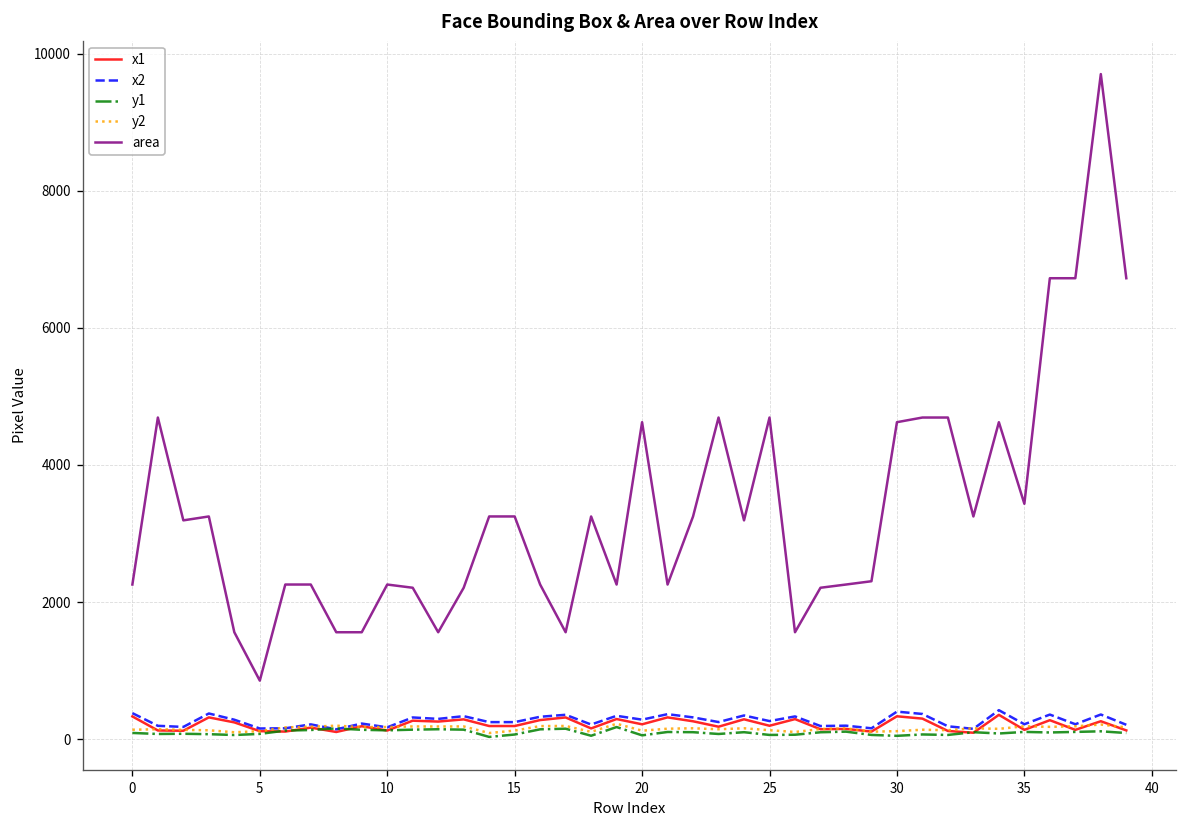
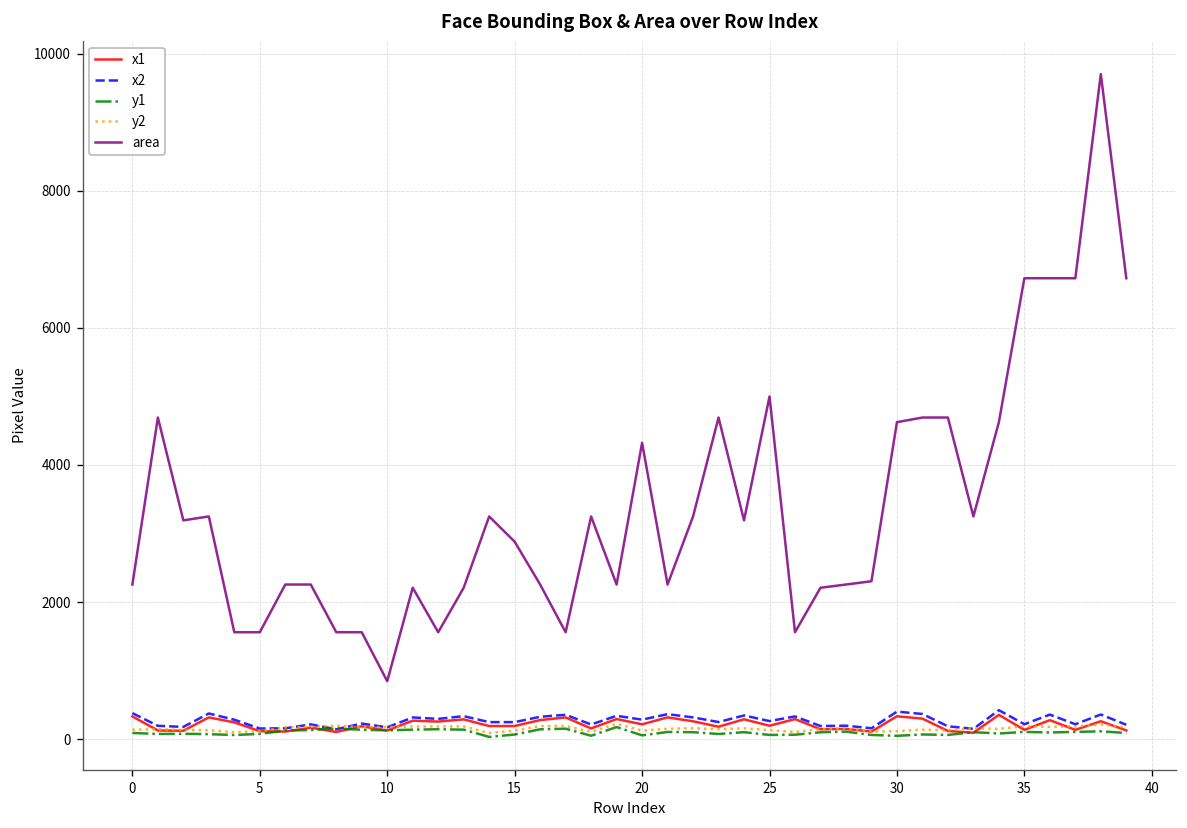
  {
    "x1": {
      "0": 300,
      "15": 200,
      "20": 200,
      "25": 200,
      "30": 300
    },
    "x2": {
      "0": 400,
      "15": 200,
      "20": 300,
      "25": 300,
      "30": 400
    },
    "y1": {
      "0": 100,
      "15": 100,
      "20": 100,
      "25": 100,
      "30": 0
    },
    "y2": {
      "0": 100,
      "15": 100,
      "20": 100,
      "25": 100,
      "30": 100
    },
    "area": {
      "0": 2300,
-     "5": 900,
-     "10": 2300,
-     "15": 3200,
-     "20": 4600,
-     "25": 4700,
+     "5": 1600,
+     "10": 800,
+     "15": 2900,
+     "20": 4300,
+     "25": 5000,
      "30": 4600,
-     "35": 3400
+     "35": 6700
    }
  }
